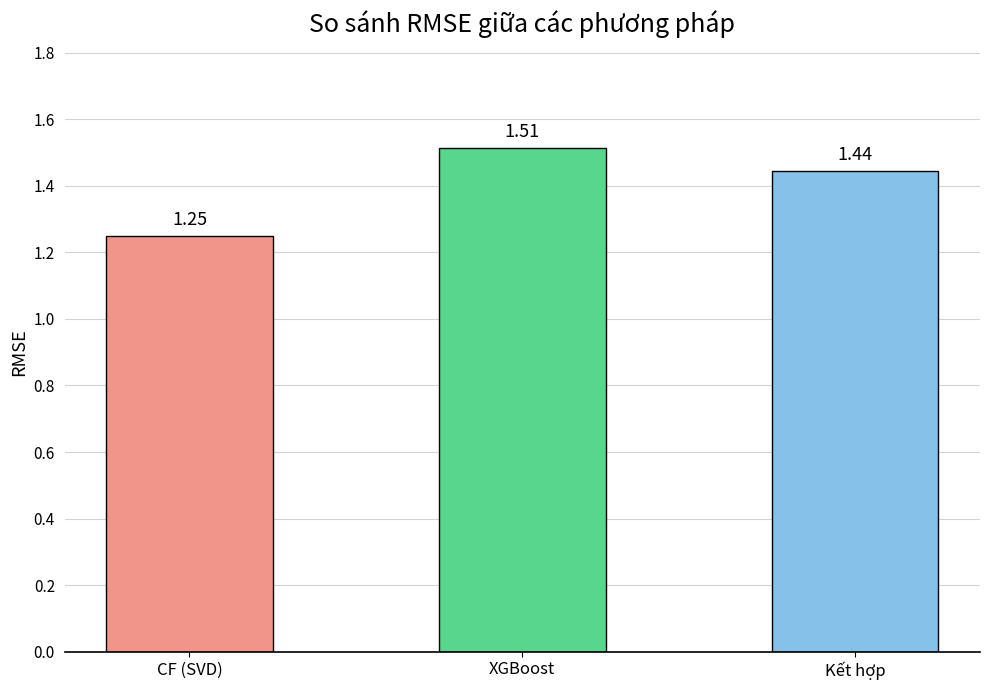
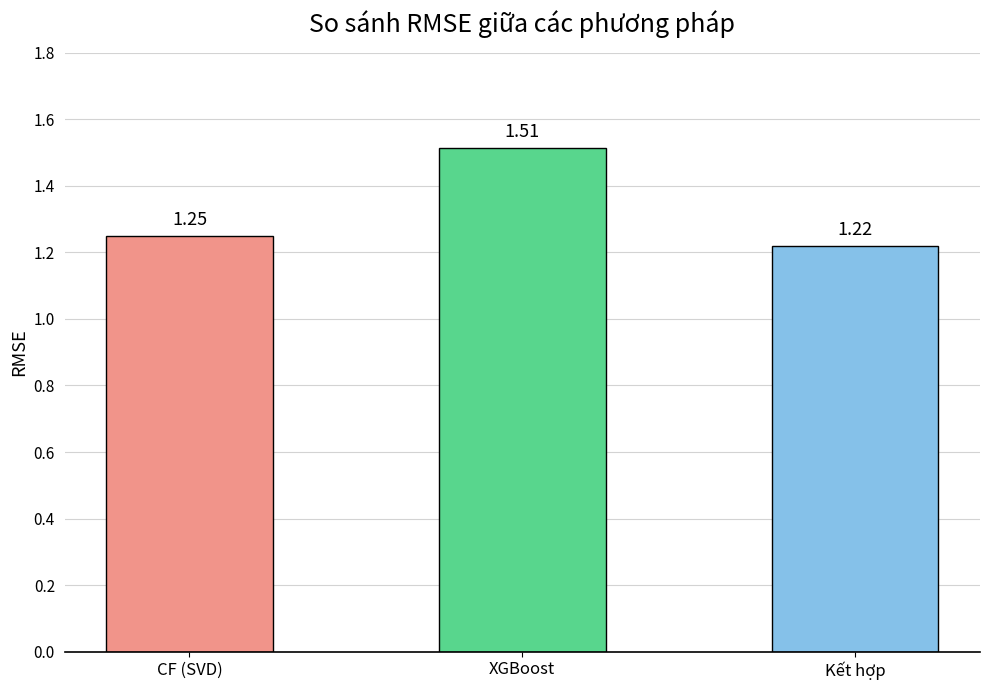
  {
    "CF (SVD)": 1.25,
    "XGBoost": 1.51,
-   "Kết hợp": 1.44
+   "Kết hợp": 1.22
  }
